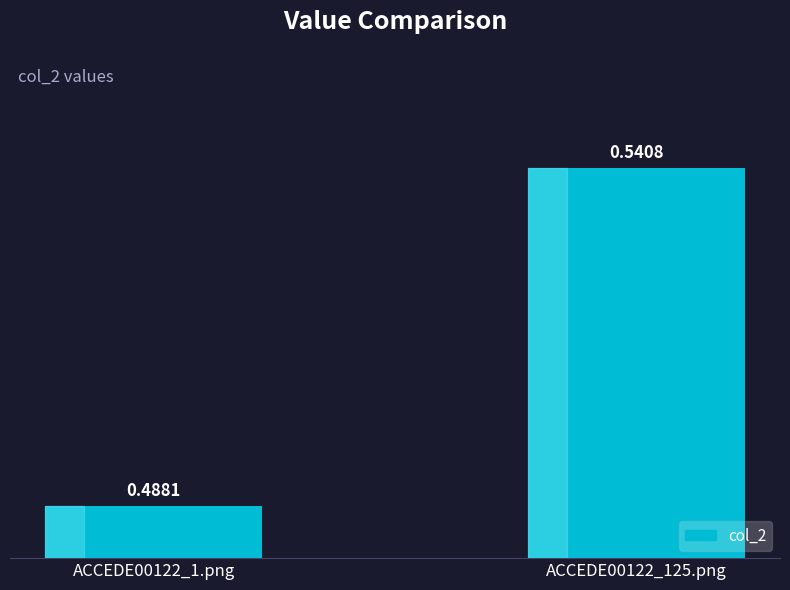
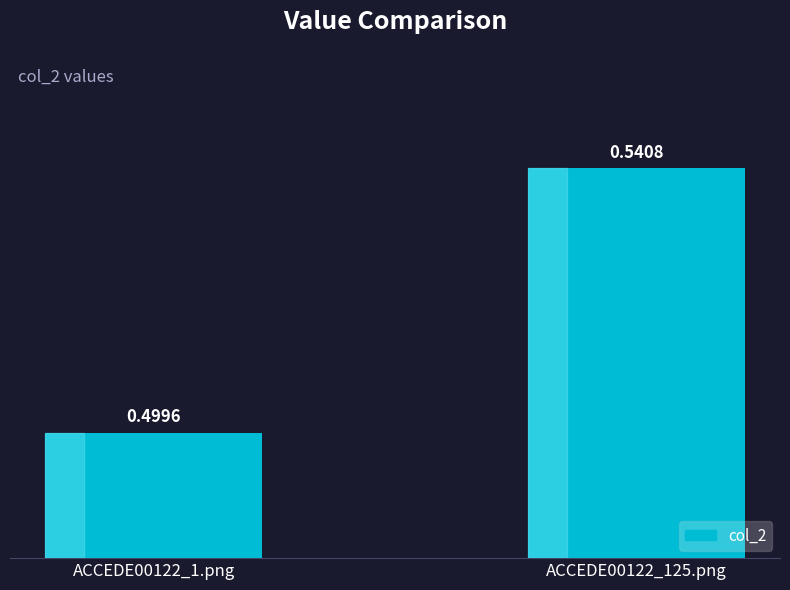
  {
-   "ACCEDE00122_1.png": 0.4881,
+   "ACCEDE00122_1.png": 0.4996,
    "ACCEDE00122_125.png": 0.5408
  }
